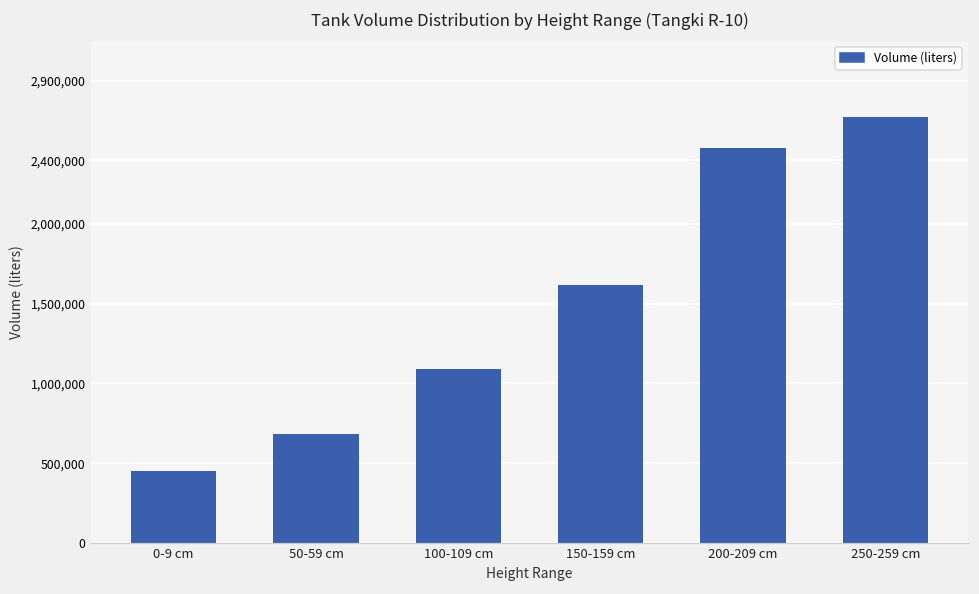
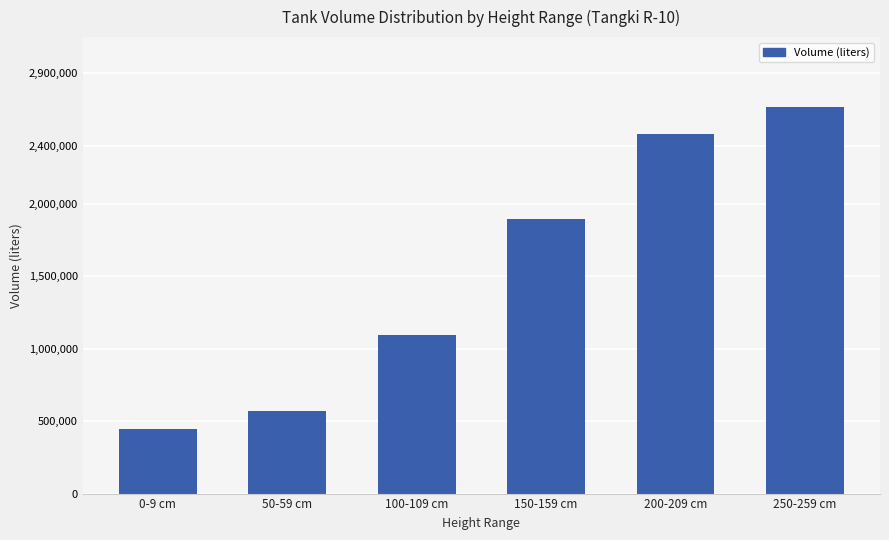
  {
    "0-9 cm": "450,000",
-   "50-59 cm": "680,000",
+   "50-59 cm": "570,000",
    "100-109 cm": "1,090,000",
-   "150-159 cm": "1,620,000",
+   "150-159 cm": "1,900,000",
    "200-209 cm": "2,480,000",
    "250-259 cm": "2,670,000"
  }
